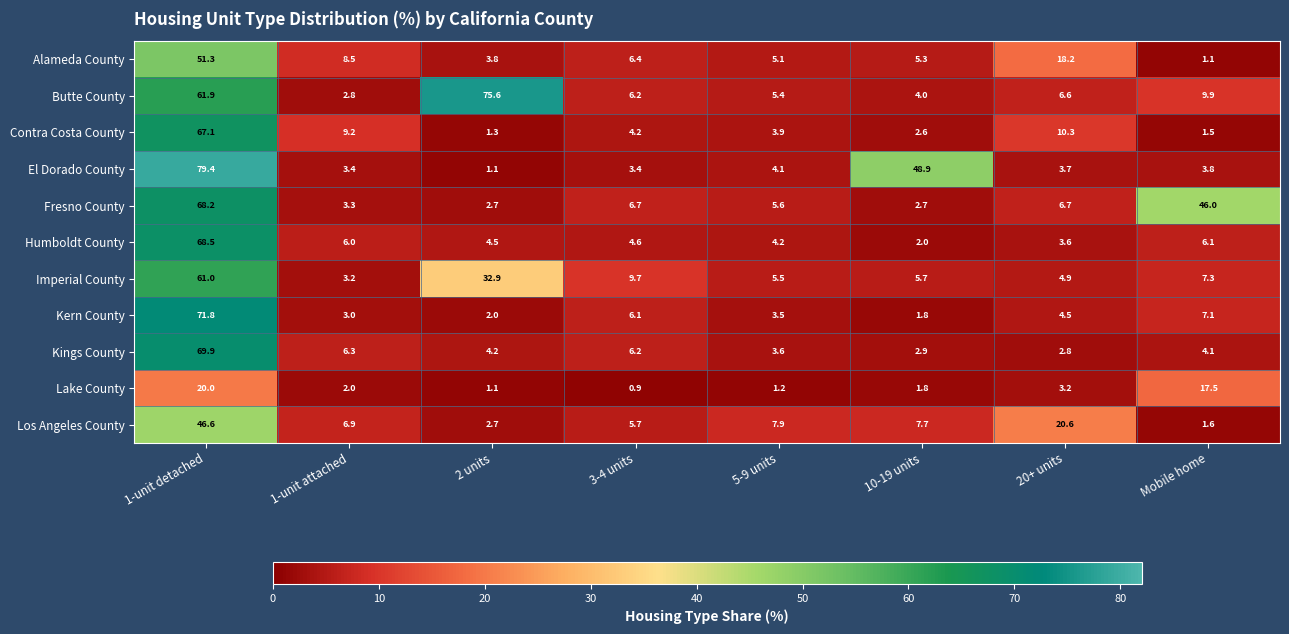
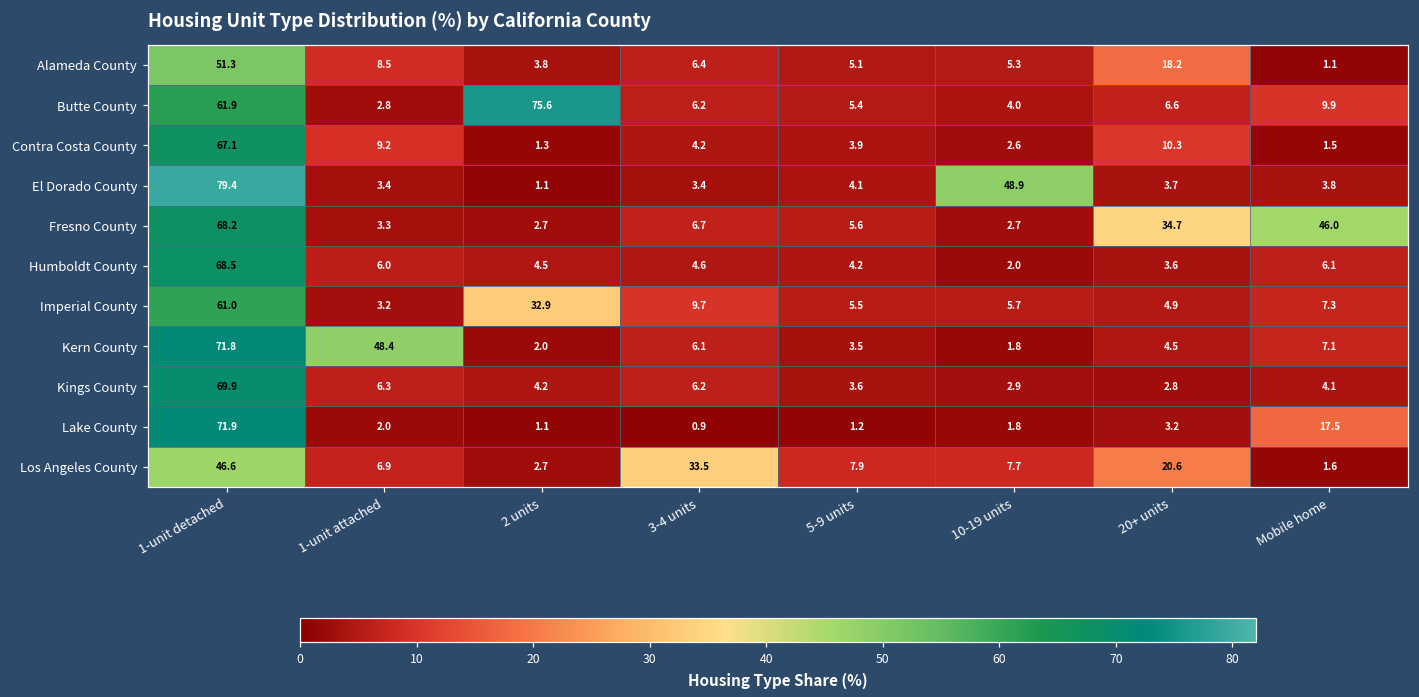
  {
    "Alameda County": {
      "1-unit detached": 51.3,
      "1-unit attached": 8.5,
      "2 units": 3.8,
      "3-4 units": 6.4,
      "5-9 units": 5.1,
      "10-19 units": 5.3,
      "20+ units": 18.2,
      "Mobile home": 1.1
    },
    "Butte County": {
      "1-unit detached": 61.9,
      "1-unit attached": 2.8,
      "2 units": 75.6,
      "3-4 units": 6.2,
      "5-9 units": 5.4,
      "10-19 units": 4.0,
      "20+ units": 6.6,
      "Mobile home": 9.9
    },
    "Contra Costa County": {
      "1-unit detached": 67.1,
      "1-unit attached": 9.2,
      "2 units": 1.3,
      "3-4 units": 4.2,
      "5-9 units": 3.9,
      "10-19 units": 2.6,
      "20+ units": 10.3,
      "Mobile home": 1.5
    },
    "El Dorado County": {
      "1-unit detached": 79.4,
      "1-unit attached": 3.4,
      "2 units": 1.1,
      "3-4 units": 3.4,
      "5-9 units": 4.1,
      "10-19 units": 48.9,
      "20+ units": 3.7,
      "Mobile home": 3.8
    },
    "Fresno County": {
      "1-unit detached": 68.2,
      "1-unit attached": 3.3,
      "2 units": 2.7,
      "3-4 units": 6.7,
      "5-9 units": 5.6,
      "10-19 units": 2.7,
-     "20+ units": 6.7,
+     "20+ units": 34.7,
      "Mobile home": 46.0
    },
    "Humboldt County": {
      "1-unit detached": 68.5,
      "1-unit attached": 6.0,
      "2 units": 4.5,
      "3-4 units": 4.6,
      "5-9 units": 4.2,
      "10-19 units": 2.0,
      "20+ units": 3.6,
      "Mobile home": 6.1
    },
    "Imperial County": {
      "1-unit detached": 61.0,
      "1-unit attached": 3.2,
      "2 units": 32.9,
      "3-4 units": 9.7,
      "5-9 units": 5.5,
      "10-19 units": 5.7,
      "20+ units": 4.9,
      "Mobile home": 7.3
    },
    "Kern County": {
      "1-unit detached": 71.8,
-     "1-unit attached": 3.0,
+     "1-unit attached": 48.4,
      "2 units": 2.0,
      "3-4 units": 6.1,
      "5-9 units": 3.5,
      "10-19 units": 1.8,
      "20+ units": 4.5,
      "Mobile home": 7.1
    },
    "Kings County": {
      "1-unit detached": 69.9,
      "1-unit attached": 6.3,
      "2 units": 4.2,
      "3-4 units": 6.2,
      "5-9 units": 3.6,
      "10-19 units": 2.9,
      "20+ units": 2.8,
      "Mobile home": 4.1
    },
    "Lake County": {
-     "1-unit detached": 20.0,
+     "1-unit detached": 71.9,
      "1-unit attached": 2.0,
      "2 units": 1.1,
      "3-4 units": 0.9,
      "5-9 units": 1.2,
      "10-19 units": 1.8,
      "20+ units": 3.2,
      "Mobile home": 17.5
    },
    "Los Angeles County": {
      "1-unit detached": 46.6,
      "1-unit attached": 6.9,
      "2 units": 2.7,
-     "3-4 units": 5.7,
+     "3-4 units": 33.5,
      "5-9 units": 7.9,
      "10-19 units": 7.7,
      "20+ units": 20.6,
      "Mobile home": 1.6
    }
  }
